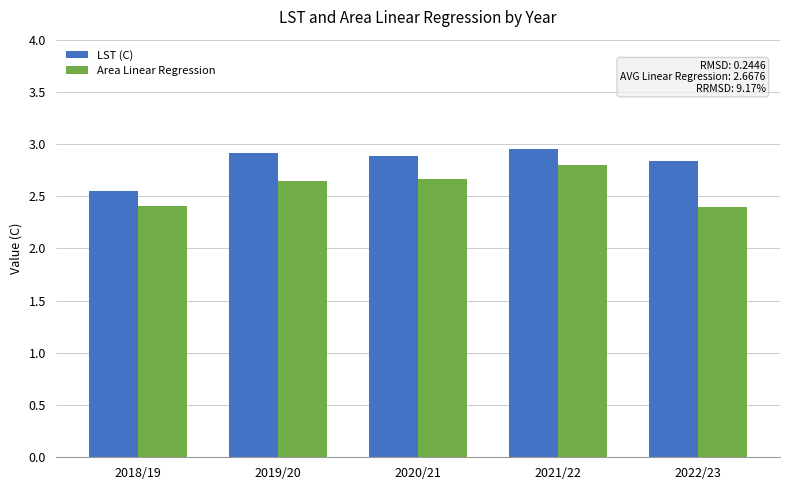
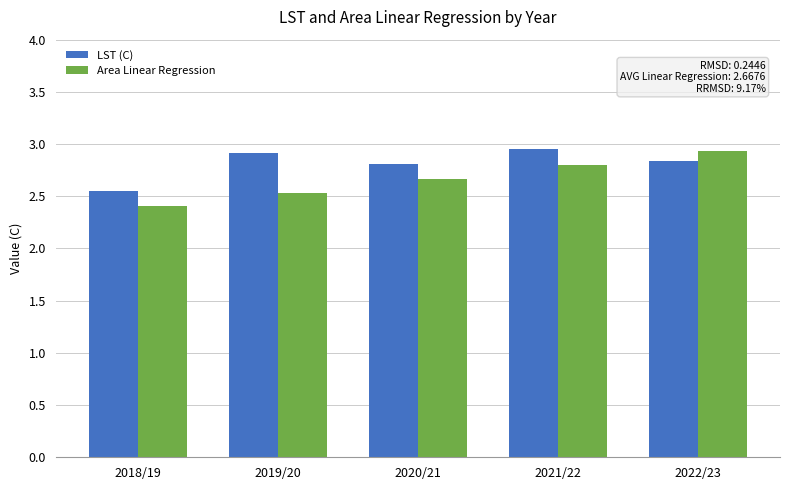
  {
    "LST (C)": {
      "2018/19": 2.55,
      "2019/20": 2.91,
-     "2020/21": 2.88,
+     "2020/21": 2.81,
      "2021/22": 2.95,
      "2022/23": 2.83
    },
    "Area Linear Regression": {
      "2018/19": 2.40,
-     "2019/20": 2.64,
+     "2019/20": 2.54,
      "2020/21": 2.67,
      "2021/22": 2.80,
-     "2022/23": 2.40
+     "2022/23": 2.93
    }
  }
